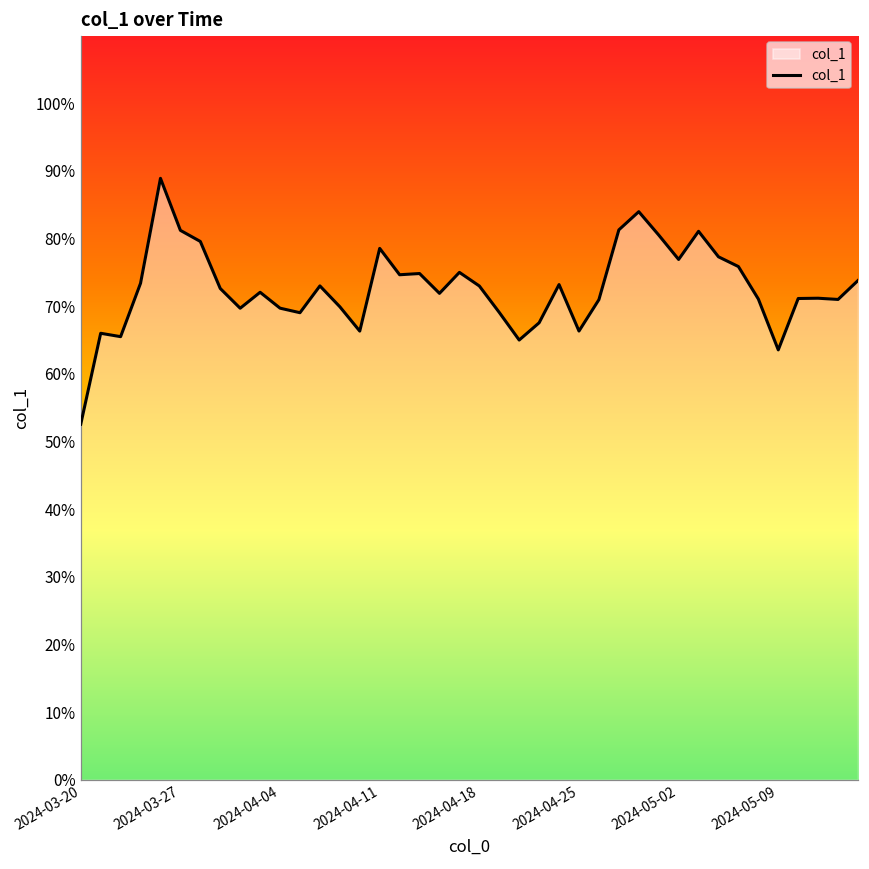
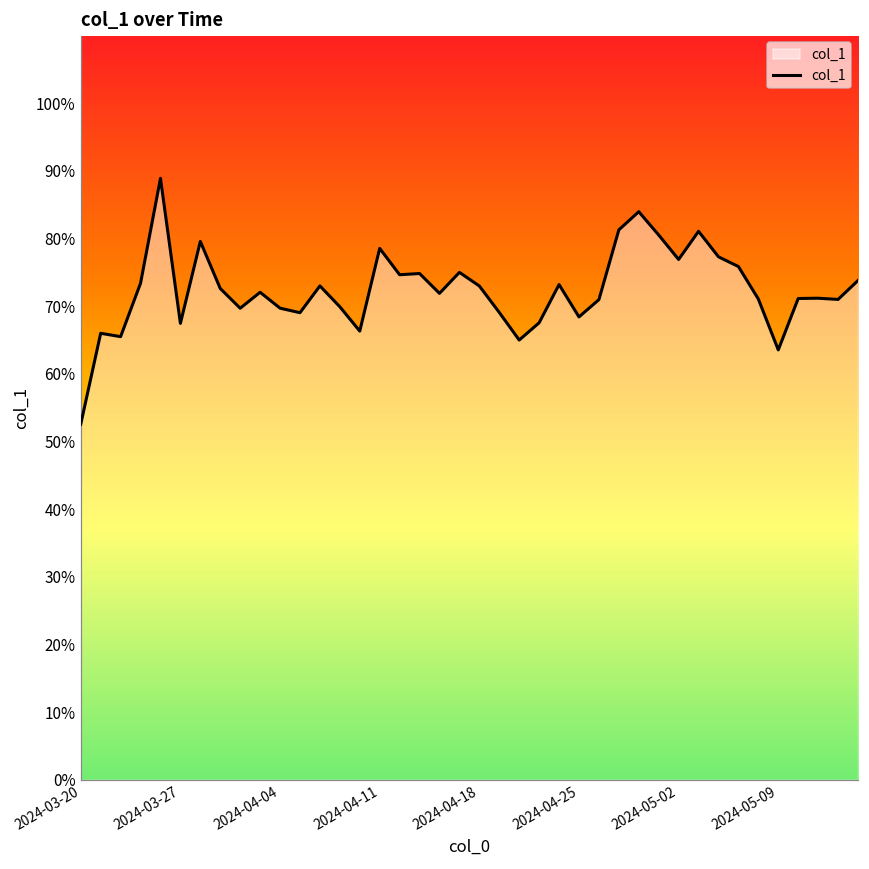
  {
    "2024-03-20": "53%",
-   "2024-03-27": "81%",
+   "2024-03-27": "67%",
    "2024-04-04": "70%",
    "2024-04-11": "79%",
    "2024-04-18": "73%",
-   "2024-04-25": "66%",
+   "2024-04-25": "68%",
    "2024-05-02": "77%",
    "2024-05-09": "64%"
  }
